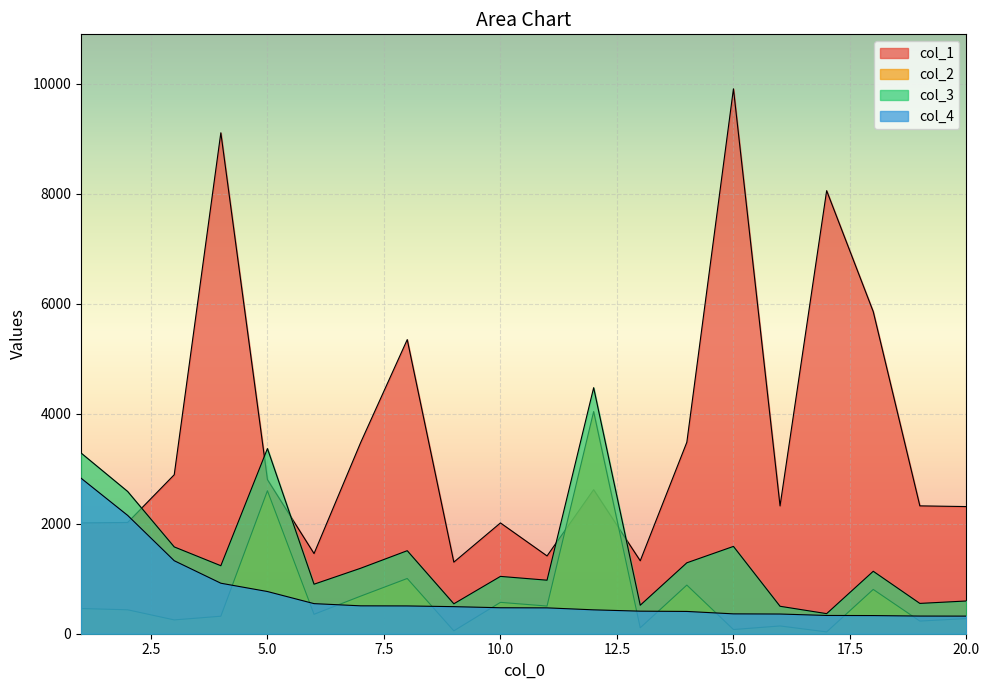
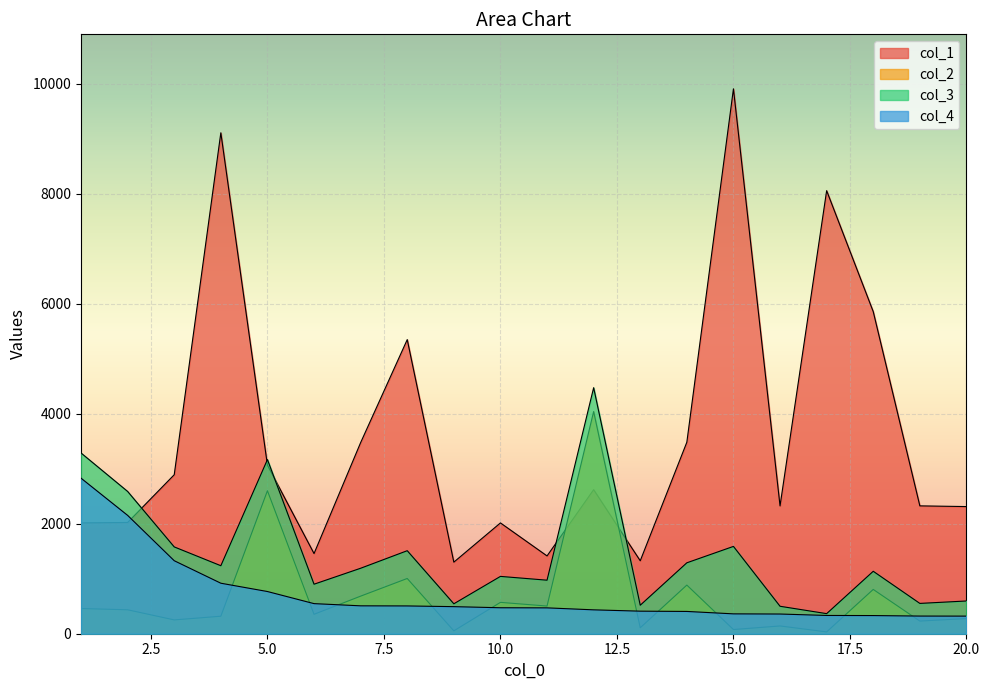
  {
    "col_1": {
-     "5.0": 2800,
+     "5.0": 3100,
      "10.0": 2000,
      "15.0": 9900,
      "20.0": 2300
    },
    "col_2": {
      "5.0": 2600,
      "10.0": 600,
      "15.0": 100
    },
    "col_3": {
-     "5.0": 3400,
+     "5.0": 3200,
      "10.0": 1000,
      "15.0": 1600,
      "20.0": 600
    },
    "col_4": {
      "5.0": 800,
      "10.0": 500,
      "15.0": 400
    }
  }
